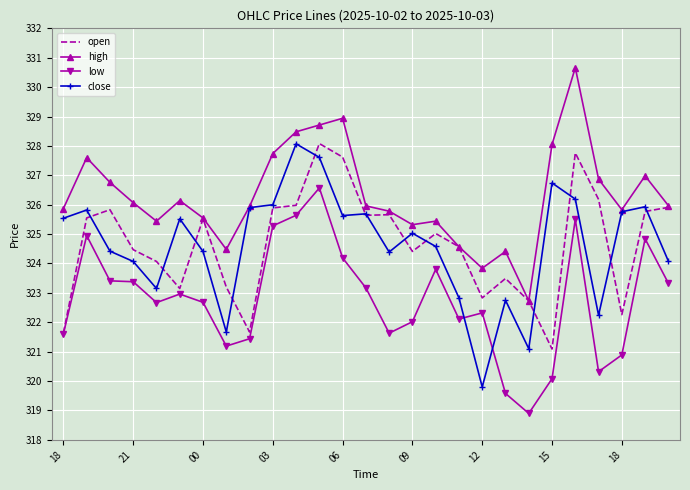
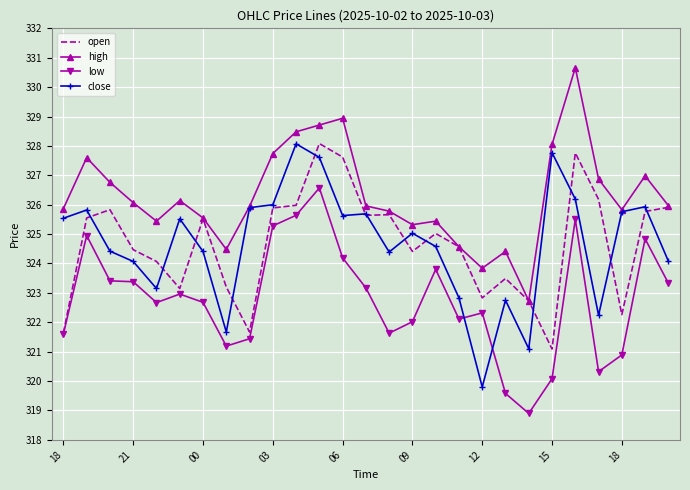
  {
    "close": {
      "21": 324.1,
      "00": 324.4,
      "03": 326.0,
      "06": 325.6,
      "09": 325.0,
      "12": 319.8,
-     "15": 326.7
+     "15": 327.8
    }
  }
